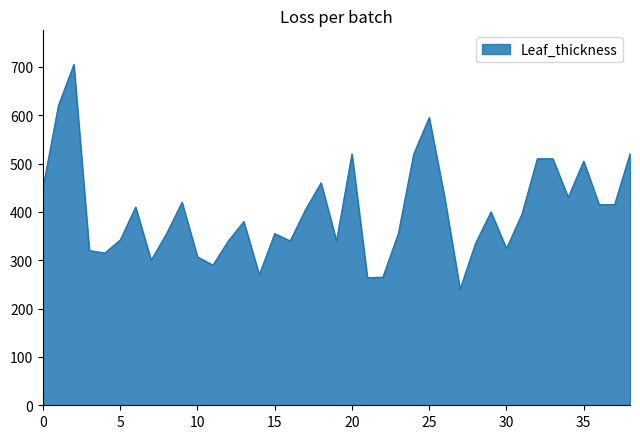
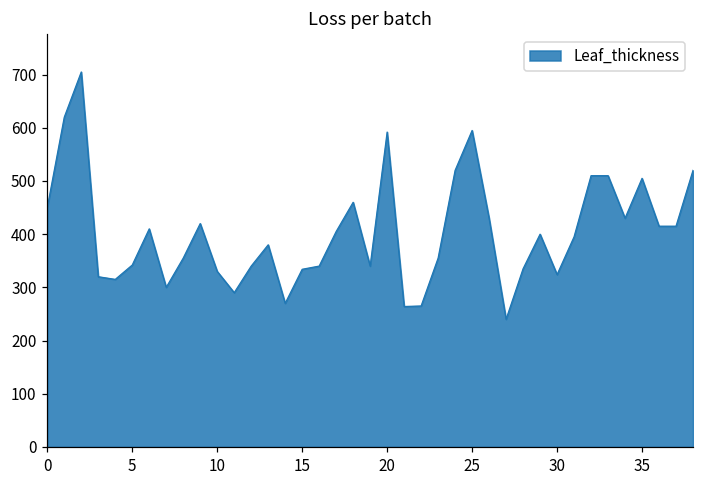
  {
    "0": 450,
    "5": 340,
-   "10": 310,
-   "15": 360,
-   "20": 520,
+   "10": 330,
+   "15": 330,
+   "20": 590,
    "25": 600,
    "30": 320,
    "35": 510
  }
